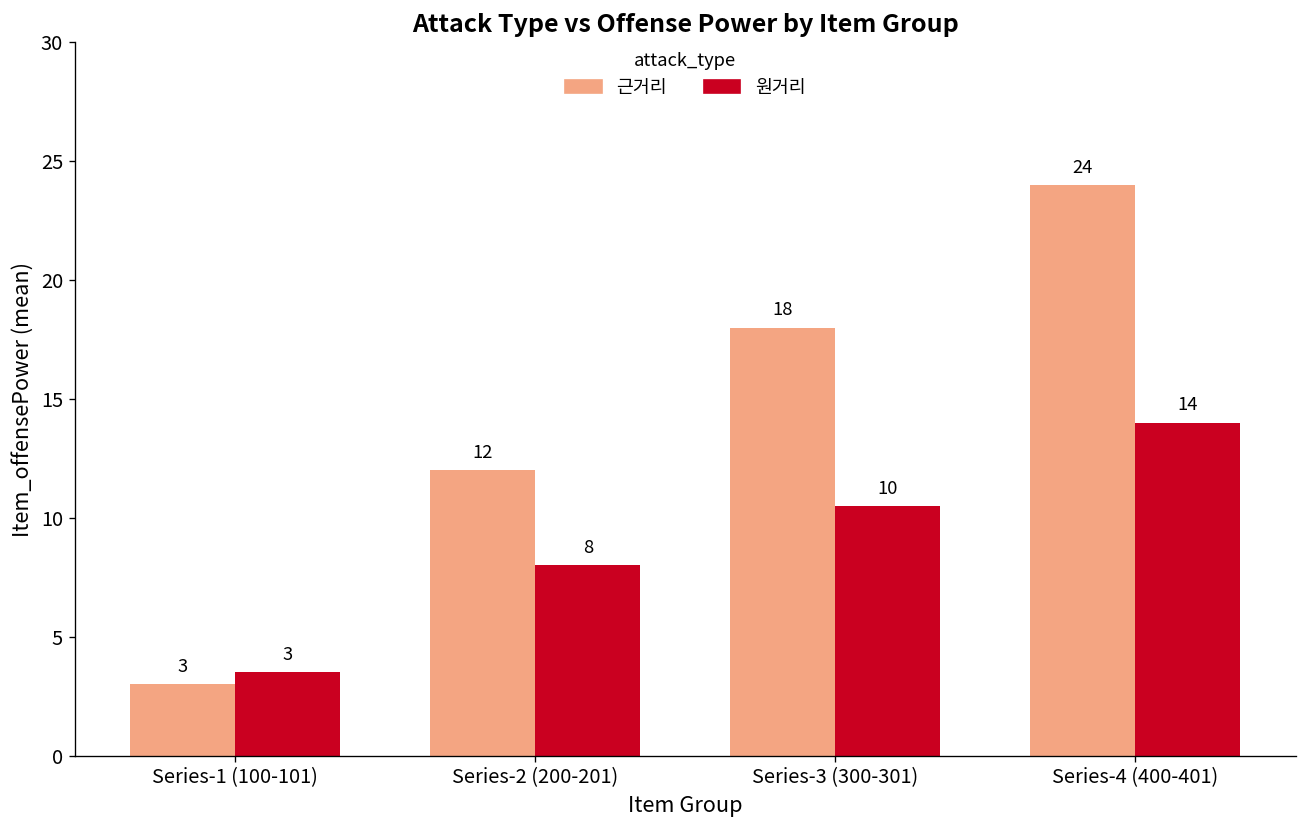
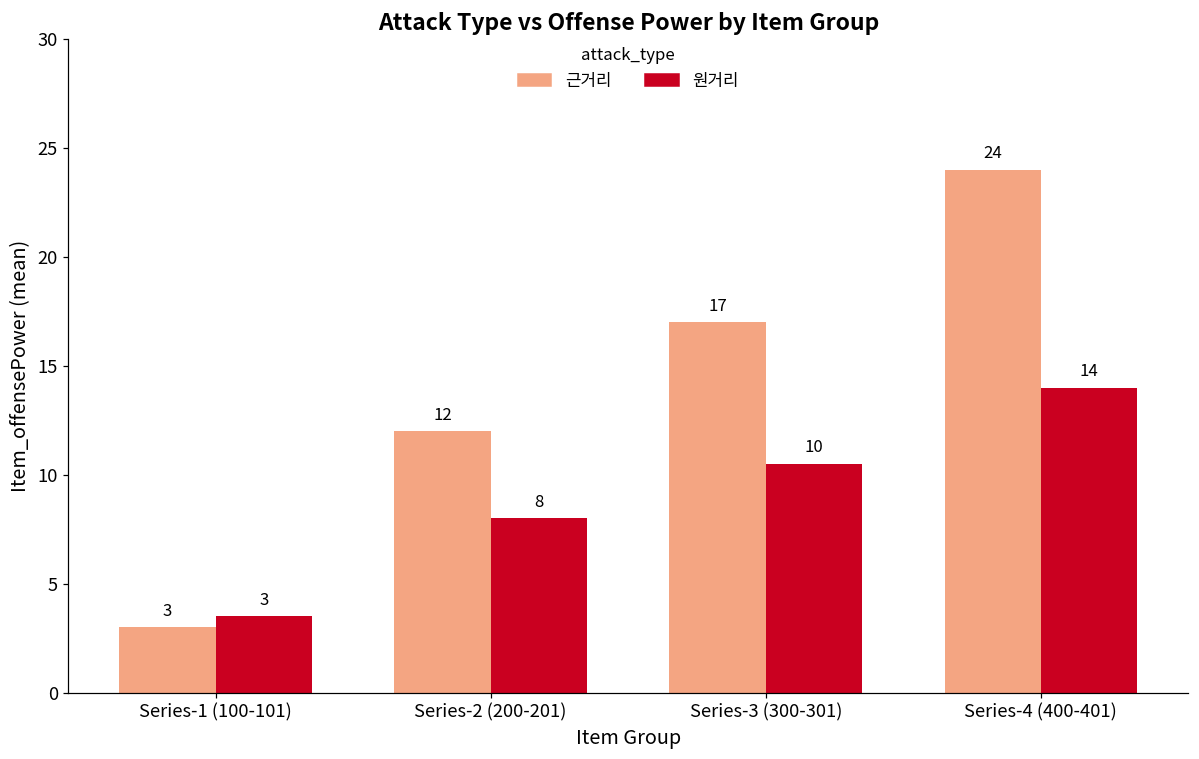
  {
    "근거리": {
      "Series-1 (100-101)": 3,
      "Series-2 (200-201)": 12,
-     "Series-3 (300-301)": 18,
+     "Series-3 (300-301)": 17,
      "Series-4 (400-401)": 24
    },
    "원거리": {
      "Series-1 (100-101)": 3,
      "Series-2 (200-201)": 8,
      "Series-3 (300-301)": 10,
      "Series-4 (400-401)": 14
    }
  }
